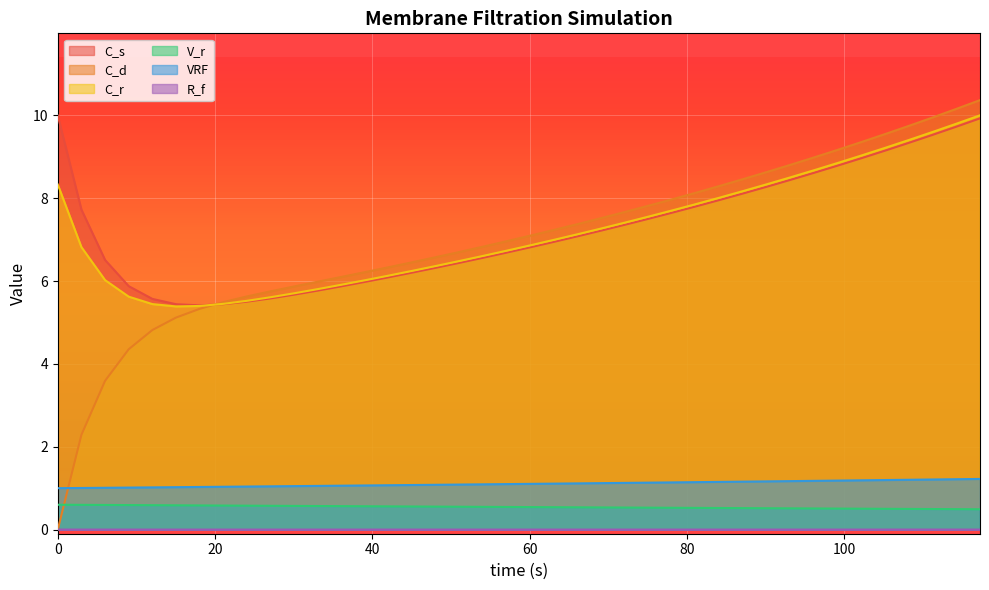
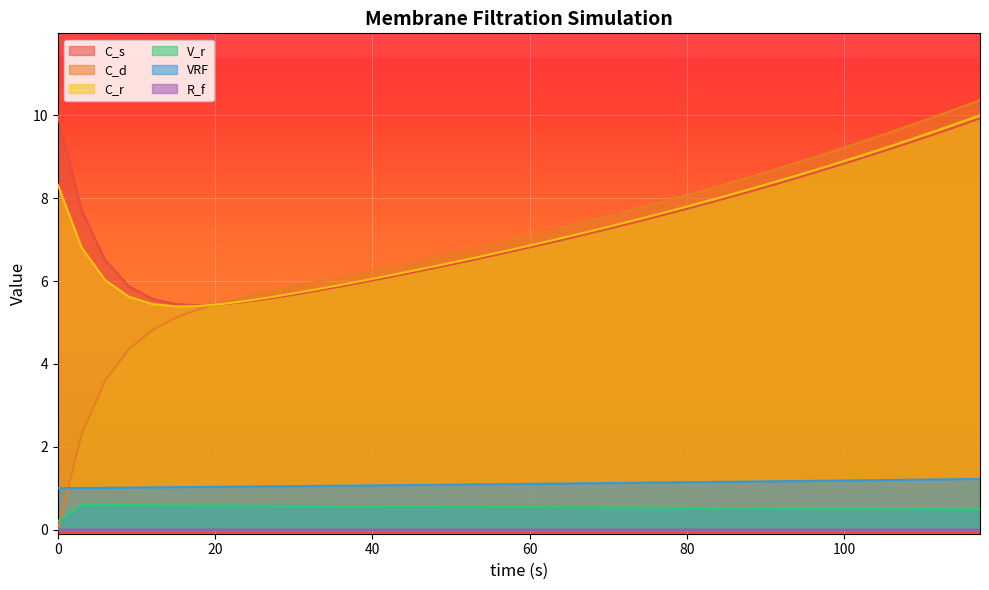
  {
    "V_r": {
-     "0": 0.6
+     "0": 0.2
    },
    "VRF": {
      "0": 1.0
    }
  }
